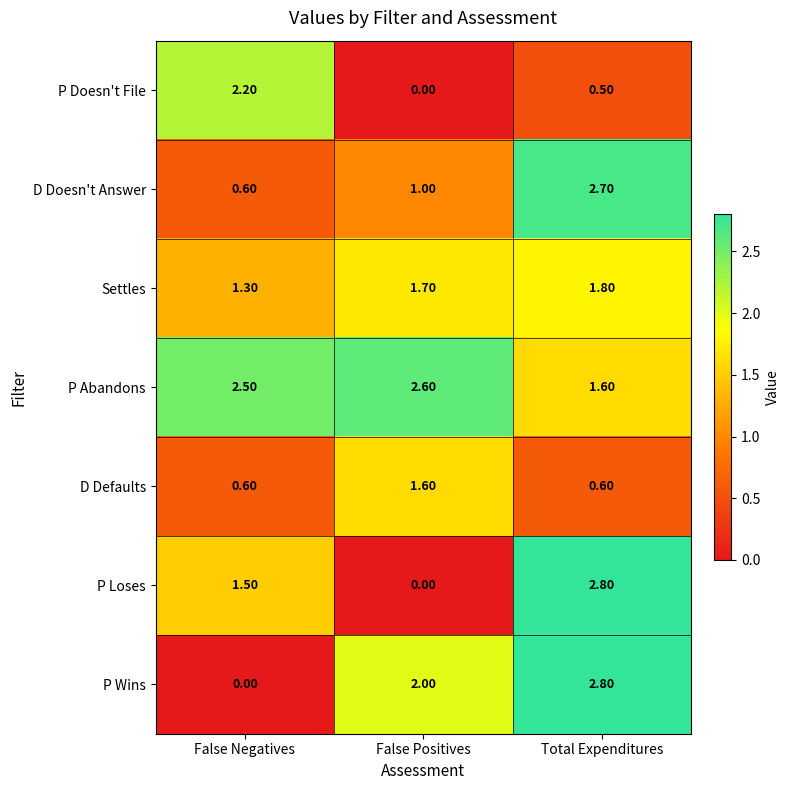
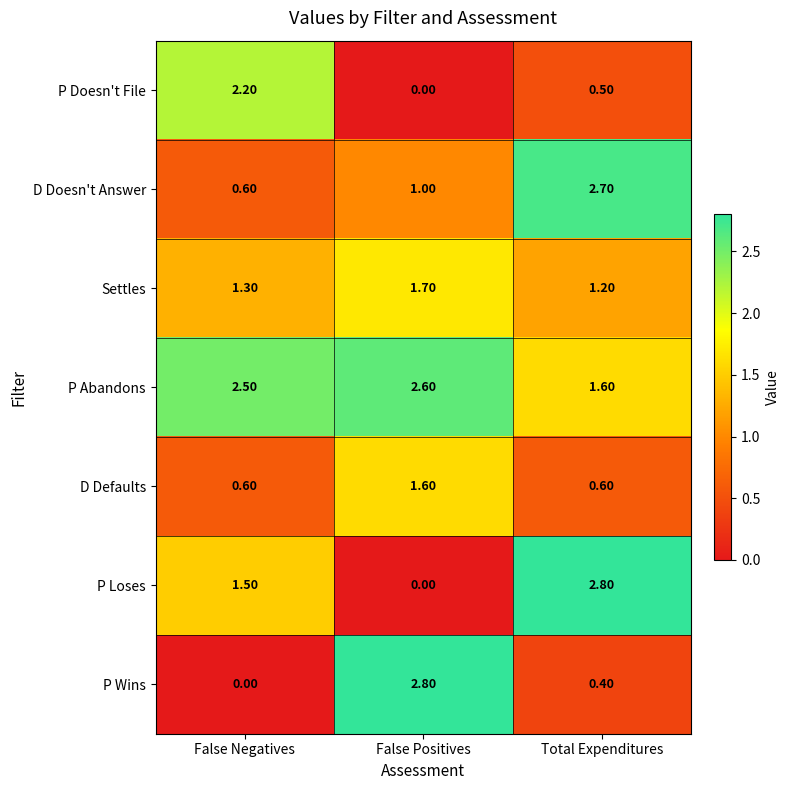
  {
    "P Doesn't File": {
      "False Negatives": 2.20,
      "False Positives": 0.00,
      "Total Expenditures": 0.50
    },
    "D Doesn't Answer": {
      "False Negatives": 0.60,
      "False Positives": 1.00,
      "Total Expenditures": 2.70
    },
    "Settles": {
      "False Negatives": 1.30,
      "False Positives": 1.70,
-     "Total Expenditures": 1.80
+     "Total Expenditures": 1.20
    },
    "P Abandons": {
      "False Negatives": 2.50,
      "False Positives": 2.60,
      "Total Expenditures": 1.60
    },
    "D Defaults": {
      "False Negatives": 0.60,
      "False Positives": 1.60,
      "Total Expenditures": 0.60
    },
    "P Loses": {
      "False Negatives": 1.50,
      "False Positives": 0.00,
      "Total Expenditures": 2.80
    },
    "P Wins": {
      "False Negatives": 0.00,
-     "False Positives": 2.00,
-     "Total Expenditures": 2.80
+     "False Positives": 2.80,
+     "Total Expenditures": 0.40
    }
  }
